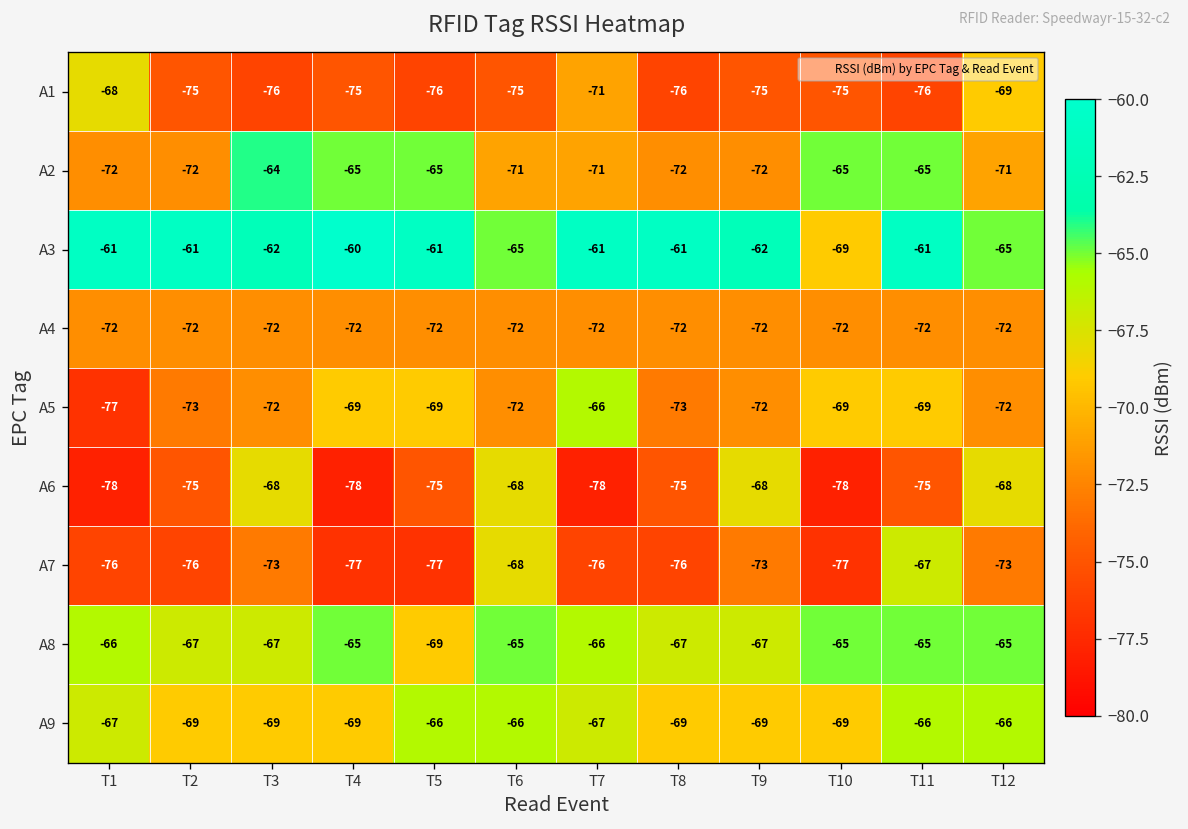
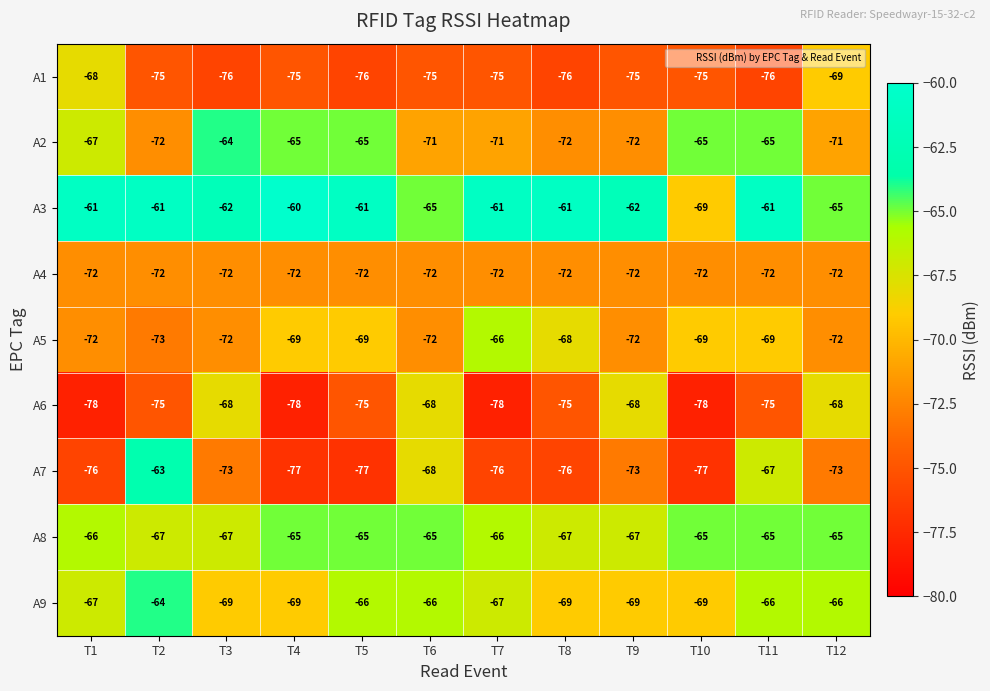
  {
    "A1": {
      "T1": -68,
      "T2": -75,
      "T3": -76,
      "T4": -75,
      "T5": -76,
      "T6": -75,
-     "T7": -71,
+     "T7": -75,
      "T8": -76,
      "T9": -75,
      "T10": -75,
      "T11": -76,
      "T12": -69
    },
    "A2": {
-     "T1": -72,
+     "T1": -67,
      "T2": -72,
      "T3": -64,
      "T4": -65,
      "T5": -65,
      "T6": -71,
      "T7": -71,
      "T8": -72,
      "T9": -72,
      "T10": -65,
      "T11": -65,
      "T12": -71
    },
    "A3": {
      "T1": -61,
      "T2": -61,
      "T3": -62,
      "T4": -60,
      "T5": -61,
      "T6": -65,
      "T7": -61,
      "T8": -61,
      "T9": -62,
      "T10": -69,
      "T11": -61,
      "T12": -65
    },
    "A4": {
      "T1": -72,
      "T2": -72,
      "T3": -72,
      "T4": -72,
      "T5": -72,
      "T6": -72,
      "T7": -72,
      "T8": -72,
      "T9": -72,
      "T10": -72,
      "T11": -72,
      "T12": -72
    },
    "A5": {
-     "T1": -77,
+     "T1": -72,
      "T2": -73,
      "T3": -72,
      "T4": -69,
      "T5": -69,
      "T6": -72,
      "T7": -66,
-     "T8": -73,
+     "T8": -68,
      "T9": -72,
      "T10": -69,
      "T11": -69,
      "T12": -72
    },
    "A6": {
      "T1": -78,
      "T2": -75,
      "T3": -68,
      "T4": -78,
      "T5": -75,
      "T6": -68,
      "T7": -78,
      "T8": -75,
      "T9": -68,
      "T10": -78,
      "T11": -75,
      "T12": -68
    },
    "A7": {
      "T1": -76,
-     "T2": -76,
+     "T2": -63,
      "T3": -73,
      "T4": -77,
      "T5": -77,
      "T6": -68,
      "T7": -76,
      "T8": -76,
      "T9": -73,
      "T10": -77,
      "T11": -67,
      "T12": -73
    },
    "A8": {
      "T1": -66,
      "T2": -67,
      "T3": -67,
      "T4": -65,
-     "T5": -69,
+     "T5": -65,
      "T6": -65,
      "T7": -66,
      "T8": -67,
      "T9": -67,
      "T10": -65,
      "T11": -65,
      "T12": -65
    },
    "A9": {
      "T1": -67,
-     "T2": -69,
+     "T2": -64,
      "T3": -69,
      "T4": -69,
      "T5": -66,
      "T6": -66,
      "T7": -67,
      "T8": -69,
      "T9": -69,
      "T10": -69,
      "T11": -66,
      "T12": -66
    }
  }
